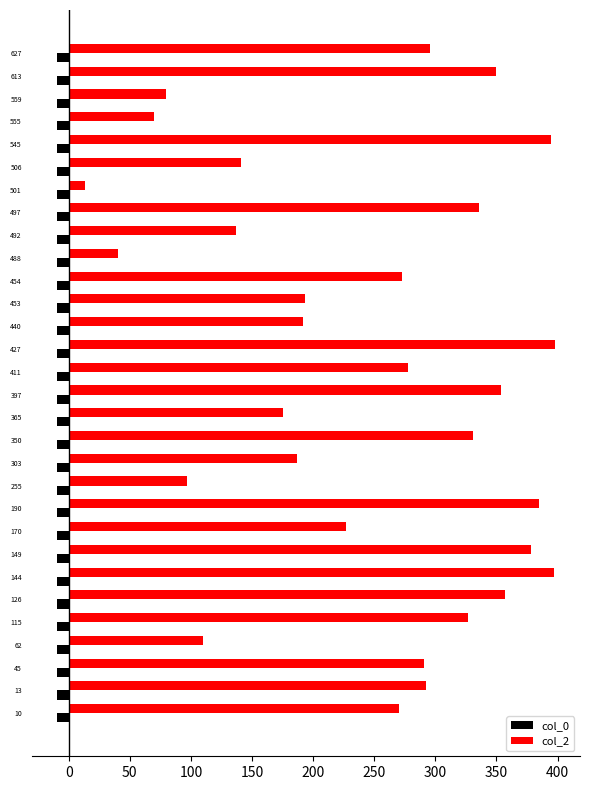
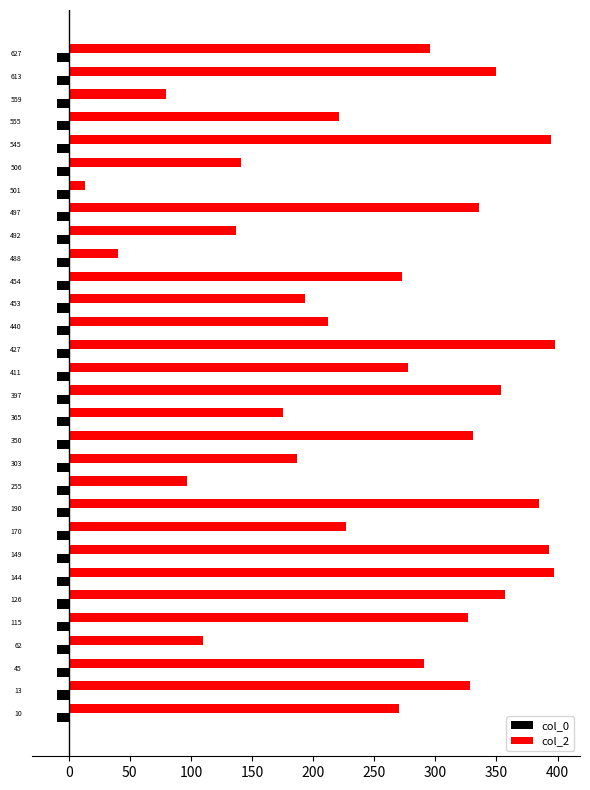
  {
    "col_0": {
      "627": -10,
      "613": -10,
      "559": -10,
      "555": -10,
      "545": -10,
      "506": -10,
      "501": -10,
      "497": -10,
      "492": -10,
      "488": -10,
      "454": -10,
      "453": -10,
      "440": -10,
      "427": -10,
      "411": -10,
      "397": -10,
      "365": -10,
      "350": -10,
      "303": -10,
      "255": -10,
      "190": -10,
      "170": -10,
      "149": -10,
      "144": -10,
      "126": -10,
      "115": -10,
      "62": -10,
      "45": -10,
      "13": -10,
      "10": -10
    },
    "col_2": {
      "627": 296,
      "613": 350,
      "559": 80,
-     "555": 70,
+     "555": 221,
      "545": 395,
      "506": 141,
      "501": 13,
      "497": 336,
      "492": 137,
      "488": 40,
      "454": 273,
      "453": 193,
-     "440": 192,
+     "440": 212,
      "427": 398,
      "411": 278,
      "397": 354,
      "365": 175,
      "350": 331,
      "303": 187,
      "255": 97,
      "190": 385,
      "170": 227,
-     "149": 378,
+     "149": 393,
      "144": 397,
      "126": 357,
      "115": 327,
      "62": 110,
      "45": 291,
-     "13": 292,
+     "13": 328,
      "10": 270
    }
  }
